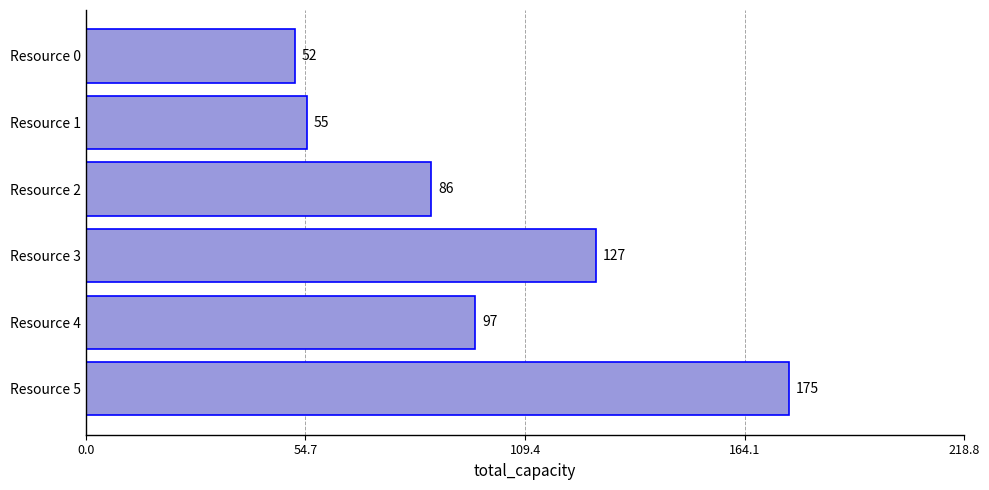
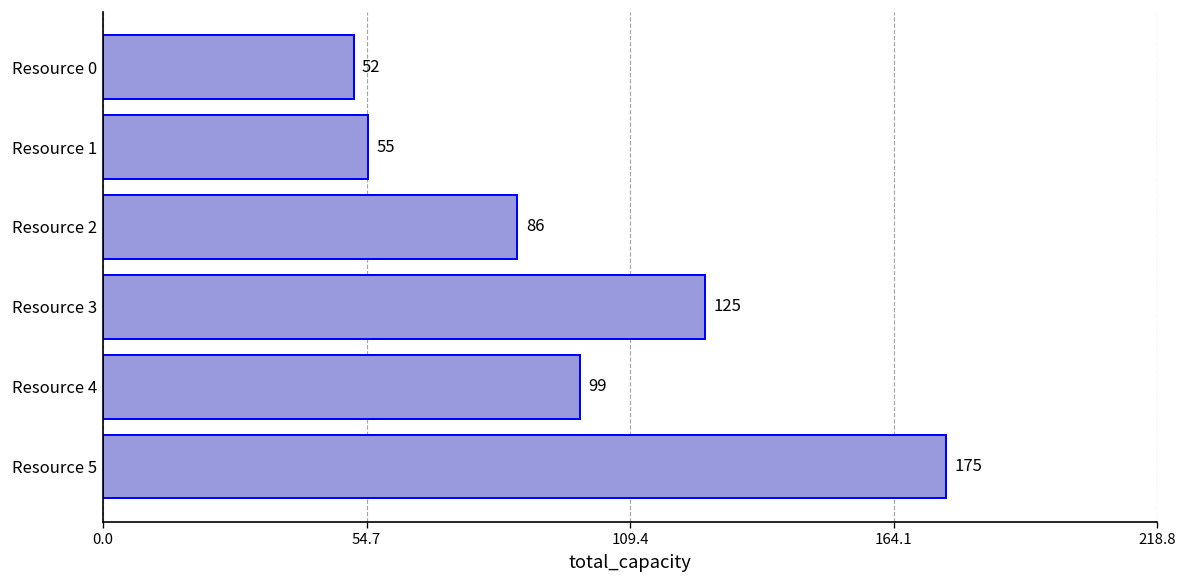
  {
    "Resource 0": 52,
    "Resource 1": 55,
    "Resource 2": 86,
-   "Resource 3": 127,
-   "Resource 4": 97,
+   "Resource 3": 125,
+   "Resource 4": 99,
    "Resource 5": 175
  }
